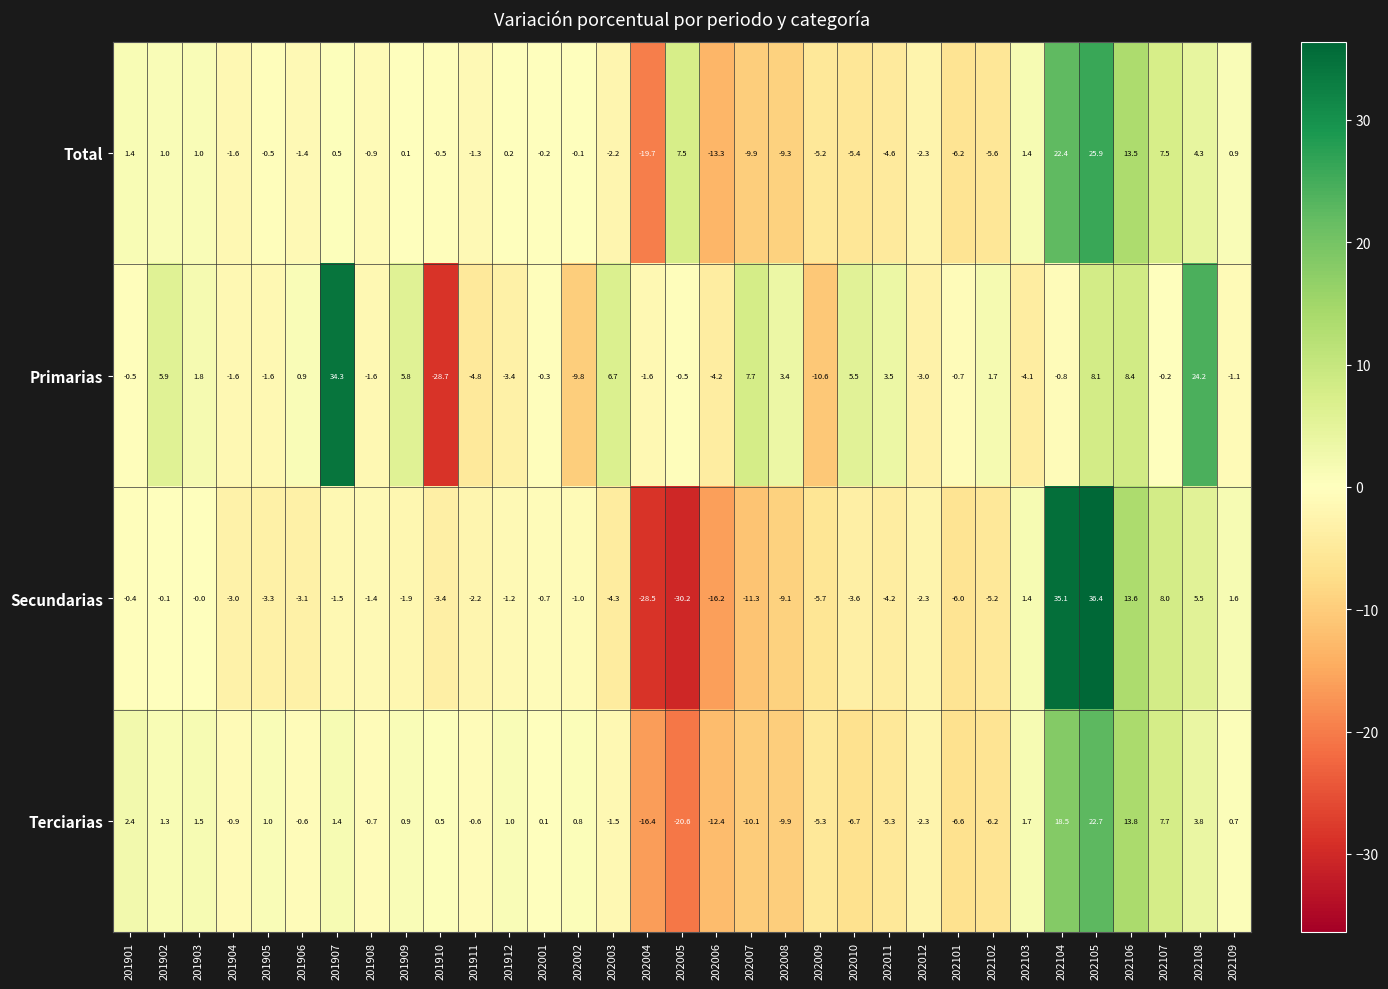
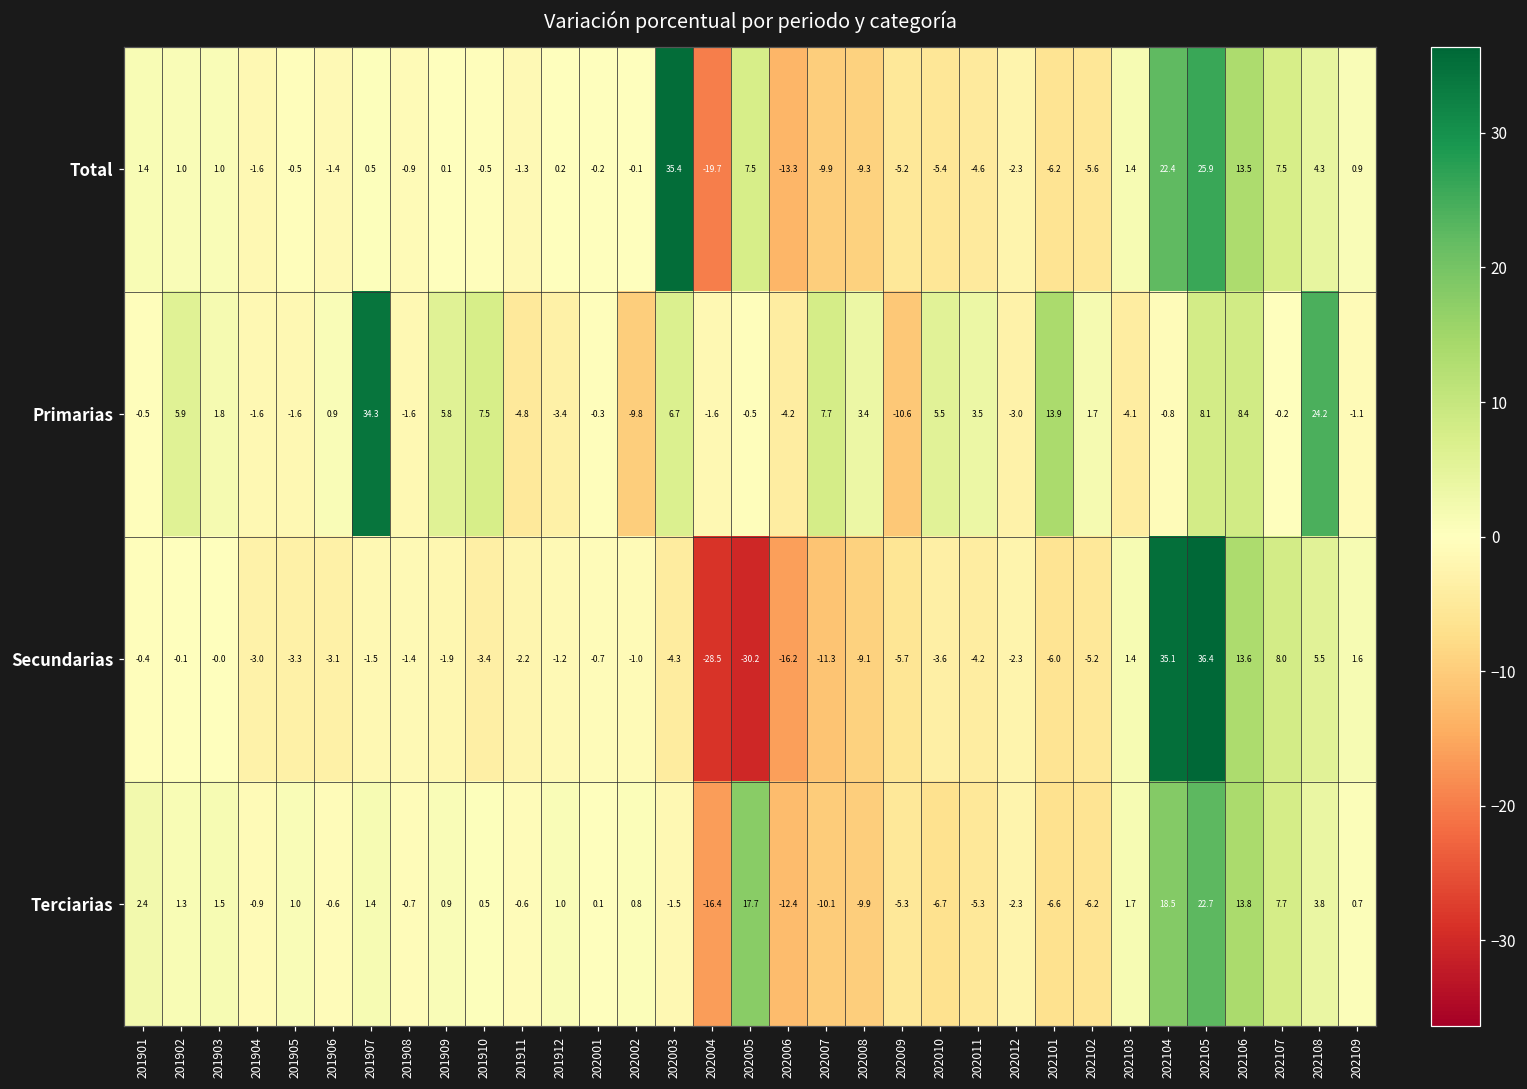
  {
    "Total": {
      "201901": 1.4,
      "201902": 1.0,
      "201903": 1.0,
      "201904": -1.6,
      "201905": -0.5,
      "201906": -1.4,
      "201907": 0.5,
      "201908": -0.9,
      "201909": 0.1,
      "201910": -0.5,
      "201911": -1.3,
      "201912": 0.2,
      "202001": -0.2,
      "202002": -0.1,
-     "202003": -2.2,
+     "202003": 35.4,
      "202004": -19.7,
      "202005": 7.5,
      "202006": -13.3,
      "202007": -9.9,
      "202008": -9.3,
      "202009": -5.2,
      "202010": -5.4,
      "202011": -4.6,
      "202012": -2.3,
      "202101": -6.2,
      "202102": -5.6,
      "202103": 1.4,
      "202104": 22.4,
      "202105": 25.9,
      "202106": 13.5,
      "202107": 7.5,
      "202108": 4.3,
      "202109": 0.9
    },
    "Primarias": {
      "201901": -0.5,
      "201902": 5.9,
      "201903": 1.8,
      "201904": -1.6,
      "201905": -1.6,
      "201906": 0.9,
      "201907": 34.3,
      "201908": -1.6,
      "201909": 5.8,
-     "201910": -28.7,
+     "201910": 7.5,
      "201911": -4.8,
      "201912": -3.4,
      "202001": -0.3,
      "202002": -9.8,
      "202003": 6.7,
      "202004": -1.6,
      "202005": -0.5,
      "202006": -4.2,
      "202007": 7.7,
      "202008": 3.4,
      "202009": -10.6,
      "202010": 5.5,
      "202011": 3.5,
      "202012": -3.0,
-     "202101": -0.7,
+     "202101": 13.9,
      "202102": 1.7,
      "202103": -4.1,
      "202104": -0.8,
      "202105": 8.1,
      "202106": 8.4,
      "202107": -0.2,
      "202108": 24.2,
      "202109": -1.1
    },
    "Secundarias": {
      "201901": -0.4,
      "201902": -0.1,
      "201903": -0.0,
      "201904": -3.0,
      "201905": -3.3,
      "201906": -3.1,
      "201907": -1.5,
      "201908": -1.4,
      "201909": -1.9,
      "201910": -3.4,
      "201911": -2.2,
      "201912": -1.2,
      "202001": -0.7,
      "202002": -1.0,
      "202003": -4.3,
      "202004": -28.5,
      "202005": -30.2,
      "202006": -16.2,
      "202007": -11.3,
      "202008": -9.1,
      "202009": -5.7,
      "202010": -3.6,
      "202011": -4.2,
      "202012": -2.3,
      "202101": -6.0,
      "202102": -5.2,
      "202103": 1.4,
      "202104": 35.1,
      "202105": 36.4,
      "202106": 13.6,
      "202107": 8.0,
      "202108": 5.5,
      "202109": 1.6
    },
    "Terciarias": {
      "201901": 2.4,
      "201902": 1.3,
      "201903": 1.5,
      "201904": -0.9,
      "201905": 1.0,
      "201906": -0.6,
      "201907": 1.4,
      "201908": -0.7,
      "201909": 0.9,
      "201910": 0.5,
      "201911": -0.6,
      "201912": 1.0,
      "202001": 0.1,
      "202002": 0.8,
      "202003": -1.5,
      "202004": -16.4,
-     "202005": -20.6,
+     "202005": 17.7,
      "202006": -12.4,
      "202007": -10.1,
      "202008": -9.9,
      "202009": -5.3,
      "202010": -6.7,
      "202011": -5.3,
      "202012": -2.3,
      "202101": -6.6,
      "202102": -6.2,
      "202103": 1.7,
      "202104": 18.5,
      "202105": 22.7,
      "202106": 13.8,
      "202107": 7.7,
      "202108": 3.8,
      "202109": 0.7
    }
  }
